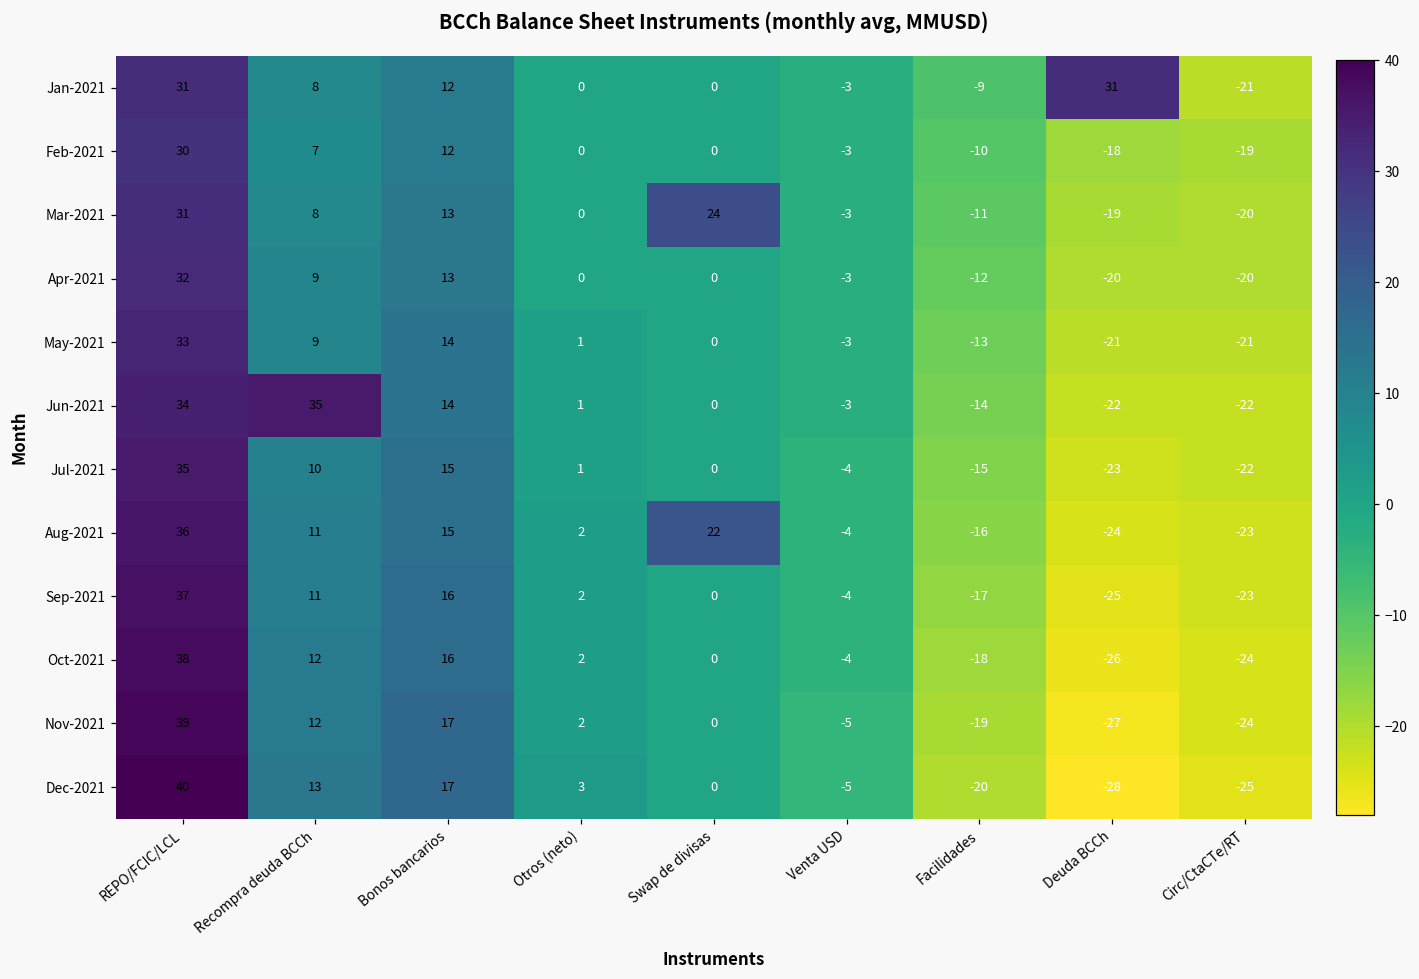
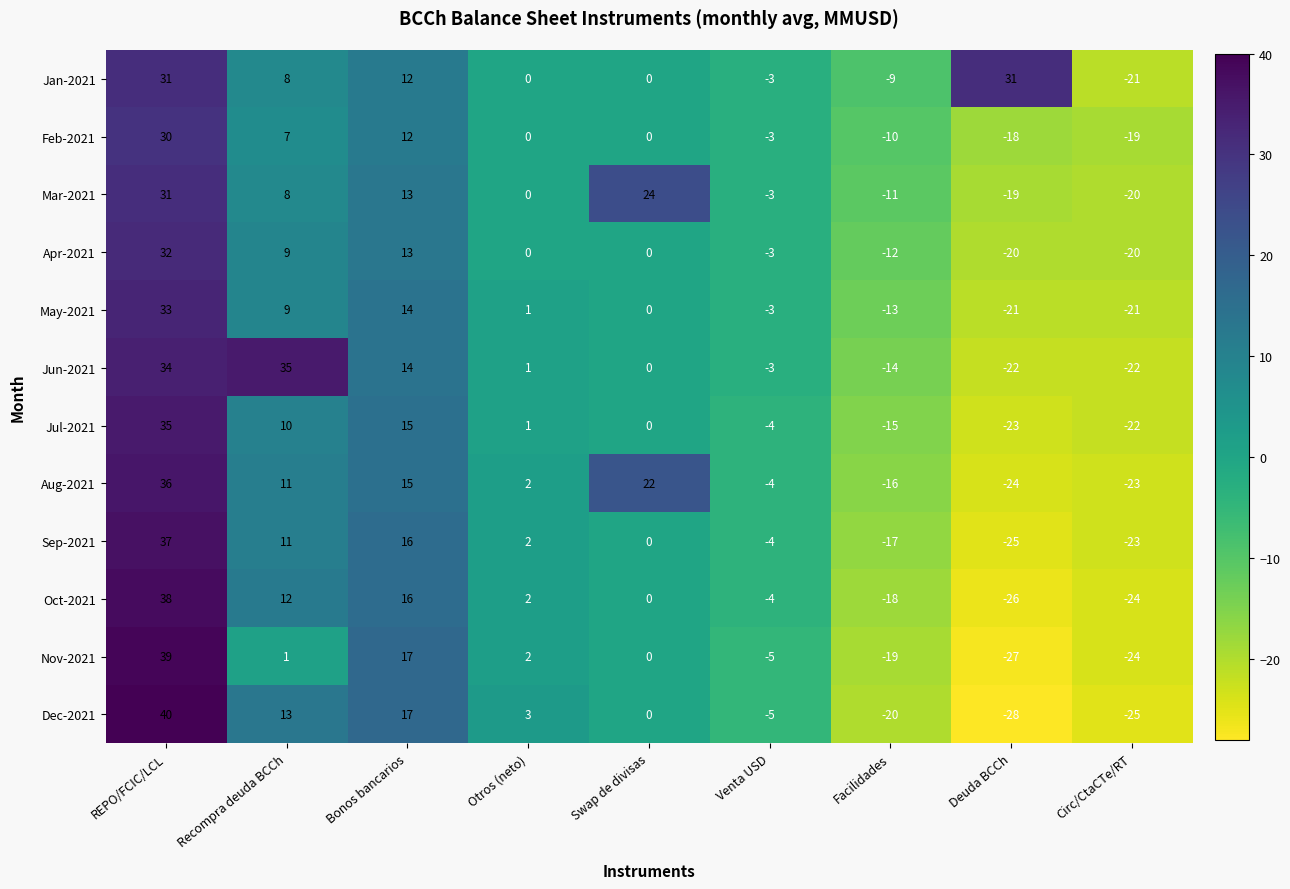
  {
    "Jan-2021": {
      "REPO/FCIC/LCL": 31,
      "Recompra deuda BCCh": 8,
      "Bonos bancarios": 12,
      "Otros (neto)": 0,
      "Swap de divisas": 0,
      "Venta USD": -3,
      "Facilidades": -9,
      "Deuda BCCh": 31,
      "Circ/CtaCTe/RT": -21
    },
    "Feb-2021": {
      "REPO/FCIC/LCL": 30,
      "Recompra deuda BCCh": 7,
      "Bonos bancarios": 12,
      "Otros (neto)": 0,
      "Swap de divisas": 0,
      "Venta USD": -3,
      "Facilidades": -10,
      "Deuda BCCh": -18,
      "Circ/CtaCTe/RT": -19
    },
    "Mar-2021": {
      "REPO/FCIC/LCL": 31,
      "Recompra deuda BCCh": 8,
      "Bonos bancarios": 13,
      "Otros (neto)": 0,
      "Swap de divisas": 24,
      "Venta USD": -3,
      "Facilidades": -11,
      "Deuda BCCh": -19,
      "Circ/CtaCTe/RT": -20
    },
    "Apr-2021": {
      "REPO/FCIC/LCL": 32,
      "Recompra deuda BCCh": 9,
      "Bonos bancarios": 13,
      "Otros (neto)": 0,
      "Swap de divisas": 0,
      "Venta USD": -3,
      "Facilidades": -12,
      "Deuda BCCh": -20,
      "Circ/CtaCTe/RT": -20
    },
    "May-2021": {
      "REPO/FCIC/LCL": 33,
      "Recompra deuda BCCh": 9,
      "Bonos bancarios": 14,
      "Otros (neto)": 1,
      "Swap de divisas": 0,
      "Venta USD": -3,
      "Facilidades": -13,
      "Deuda BCCh": -21,
      "Circ/CtaCTe/RT": -21
    },
    "Jun-2021": {
      "REPO/FCIC/LCL": 34,
      "Recompra deuda BCCh": 35,
      "Bonos bancarios": 14,
      "Otros (neto)": 1,
      "Swap de divisas": 0,
      "Venta USD": -3,
      "Facilidades": -14,
      "Deuda BCCh": -22,
      "Circ/CtaCTe/RT": -22
    },
    "Jul-2021": {
      "REPO/FCIC/LCL": 35,
      "Recompra deuda BCCh": 10,
      "Bonos bancarios": 15,
      "Otros (neto)": 1,
      "Swap de divisas": 0,
      "Venta USD": -4,
      "Facilidades": -15,
      "Deuda BCCh": -23,
      "Circ/CtaCTe/RT": -22
    },
    "Aug-2021": {
      "REPO/FCIC/LCL": 36,
      "Recompra deuda BCCh": 11,
      "Bonos bancarios": 15,
      "Otros (neto)": 2,
      "Swap de divisas": 22,
      "Venta USD": -4,
      "Facilidades": -16,
      "Deuda BCCh": -24,
      "Circ/CtaCTe/RT": -23
    },
    "Sep-2021": {
      "REPO/FCIC/LCL": 37,
      "Recompra deuda BCCh": 11,
      "Bonos bancarios": 16,
      "Otros (neto)": 2,
      "Swap de divisas": 0,
      "Venta USD": -4,
      "Facilidades": -17,
      "Deuda BCCh": -25,
      "Circ/CtaCTe/RT": -23
    },
    "Oct-2021": {
      "REPO/FCIC/LCL": 38,
      "Recompra deuda BCCh": 12,
      "Bonos bancarios": 16,
      "Otros (neto)": 2,
      "Swap de divisas": 0,
      "Venta USD": -4,
      "Facilidades": -18,
      "Deuda BCCh": -26,
      "Circ/CtaCTe/RT": -24
    },
    "Nov-2021": {
      "REPO/FCIC/LCL": 39,
-     "Recompra deuda BCCh": 12,
+     "Recompra deuda BCCh": 1,
      "Bonos bancarios": 17,
      "Otros (neto)": 2,
      "Swap de divisas": 0,
      "Venta USD": -5,
      "Facilidades": -19,
      "Deuda BCCh": -27,
      "Circ/CtaCTe/RT": -24
    },
    "Dec-2021": {
      "REPO/FCIC/LCL": 40,
      "Recompra deuda BCCh": 13,
      "Bonos bancarios": 17,
      "Otros (neto)": 3,
      "Swap de divisas": 0,
      "Venta USD": -5,
      "Facilidades": -20,
      "Deuda BCCh": -28,
      "Circ/CtaCTe/RT": -25
    }
  }
